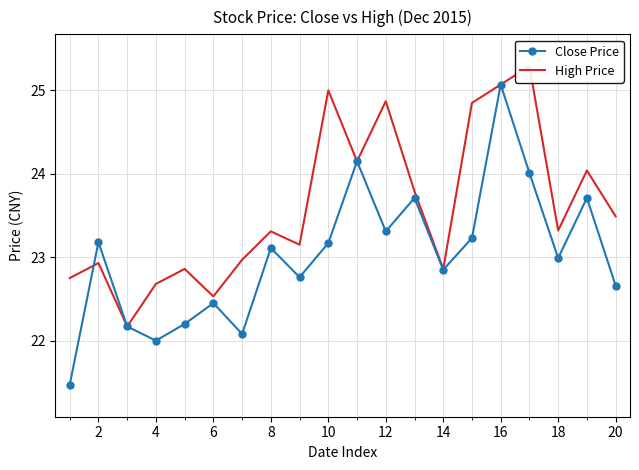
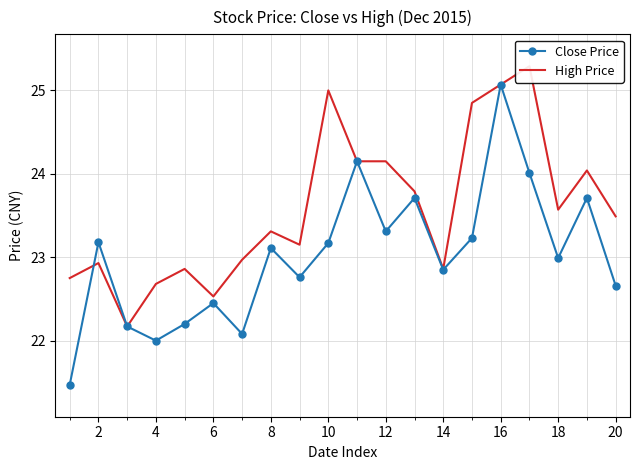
  {
    "Close Price": {
      "2": 23.2,
      "4": 22.0,
      "6": 22.5,
      "8": 23.1,
      "10": 23.2,
      "12": 23.3,
      "18": 23.0,
      "20": 22.7
    },
    "High Price": {
      "2": 22.9,
      "4": 22.7,
      "6": 22.5,
      "8": 23.3,
      "10": 25.0,
-     "12": 24.9,
-     "18": 23.3,
+     "12": 24.2,
+     "18": 23.6,
      "20": 23.5
    }
  }
